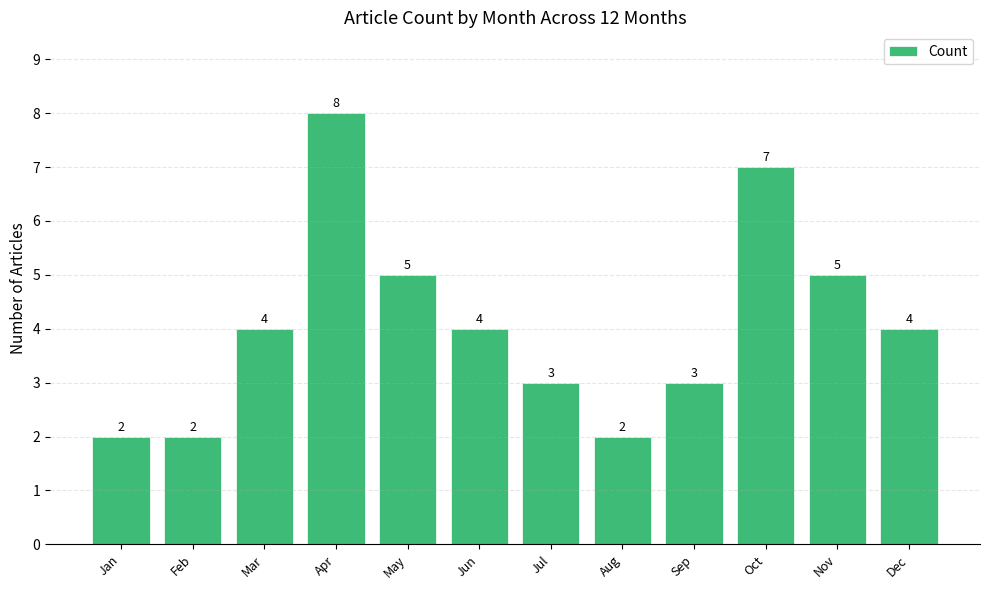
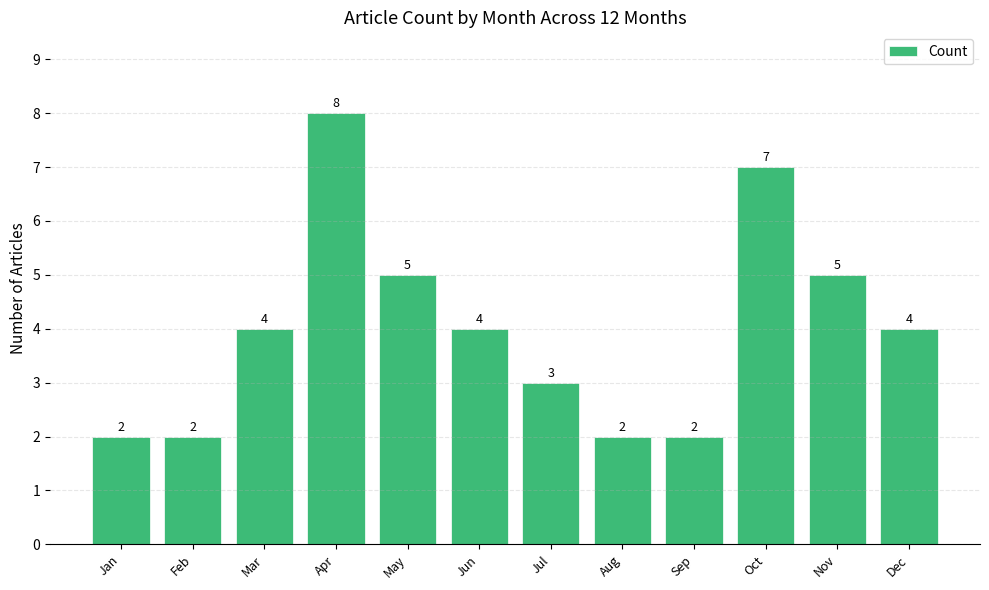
  {
    "Jan": 2,
    "Feb": 2,
    "Mar": 4,
    "Apr": 8,
    "May": 5,
    "Jun": 4,
    "Jul": 3,
    "Aug": 2,
-   "Sep": 3,
+   "Sep": 2,
    "Oct": 7,
    "Nov": 5,
    "Dec": 4
  }
